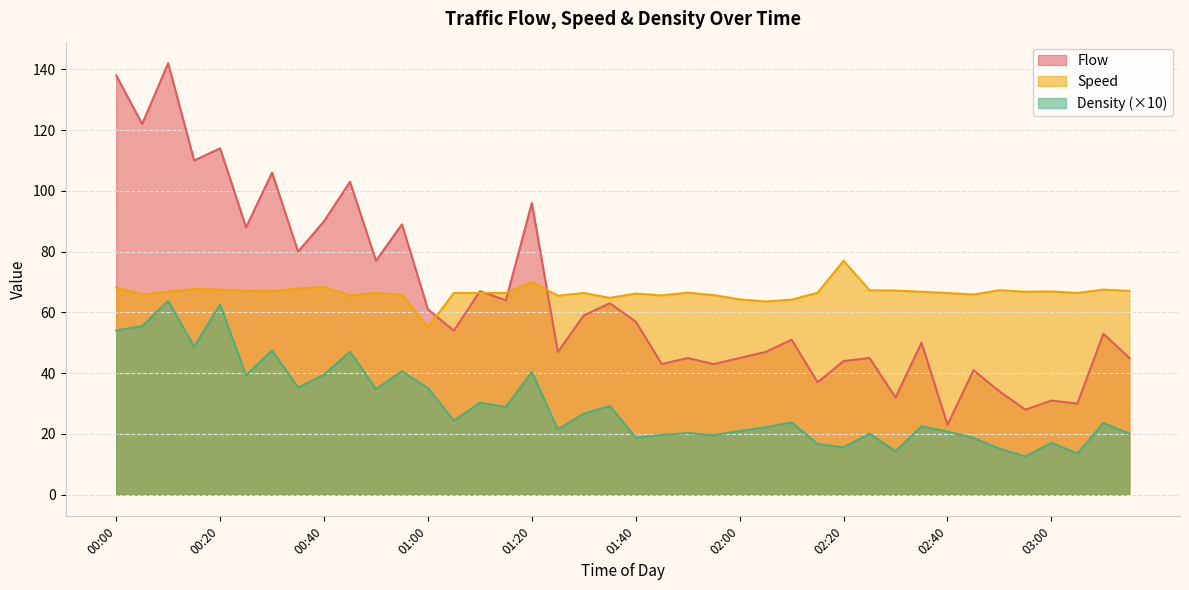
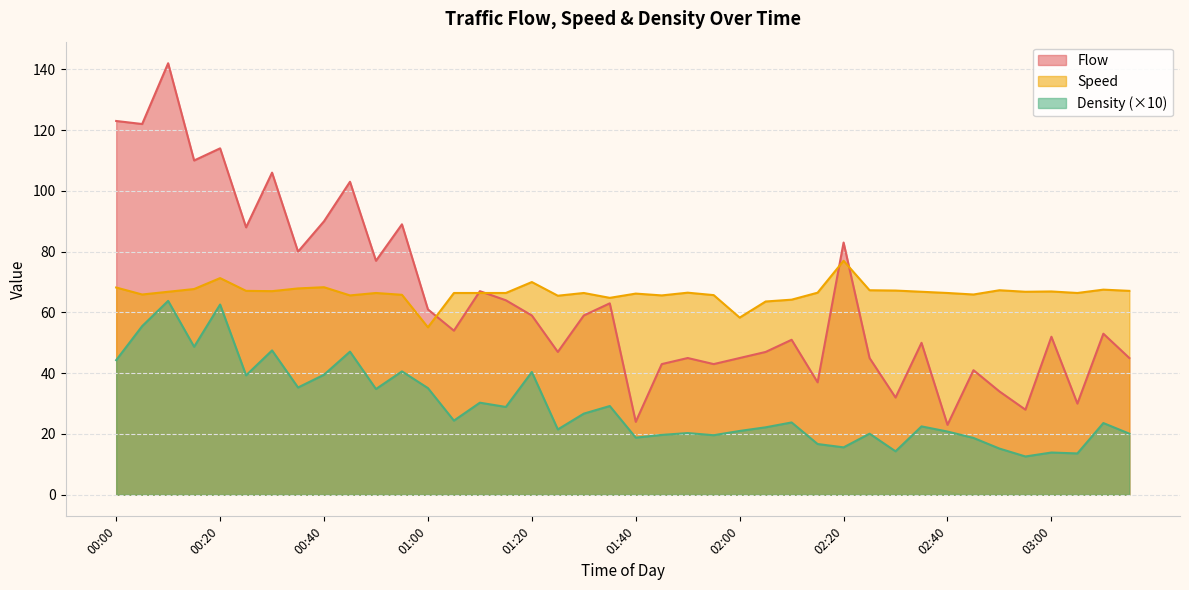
  {
    "Flow": {
-     "00:00": 138,
+     "00:00": 123,
      "00:20": 114,
      "00:40": 90,
      "01:00": 61,
-     "01:20": 96,
-     "01:40": 57,
+     "01:20": 59,
+     "01:40": 24,
      "02:00": 45,
-     "02:20": 44,
+     "02:20": 83,
      "02:40": 23,
-     "03:00": 31
+     "03:00": 52
    },
    "Speed": {
      "00:00": 68,
-     "00:20": 68,
+     "00:20": 71,
      "00:40": 68,
      "01:00": 55,
      "01:20": 70,
      "01:40": 66,
-     "02:00": 64,
+     "02:00": 58,
      "02:20": 77,
      "02:40": 66,
      "03:00": 67
    },
    "Density (×10)": {
-     "00:00": 54,
+     "00:00": 44,
      "00:20": 63,
      "00:40": 40,
      "01:00": 35,
      "01:20": 40,
      "01:40": 19,
      "02:00": 21,
      "02:20": 16,
      "02:40": 21,
-     "03:00": 17
+     "03:00": 14
    }
  }
